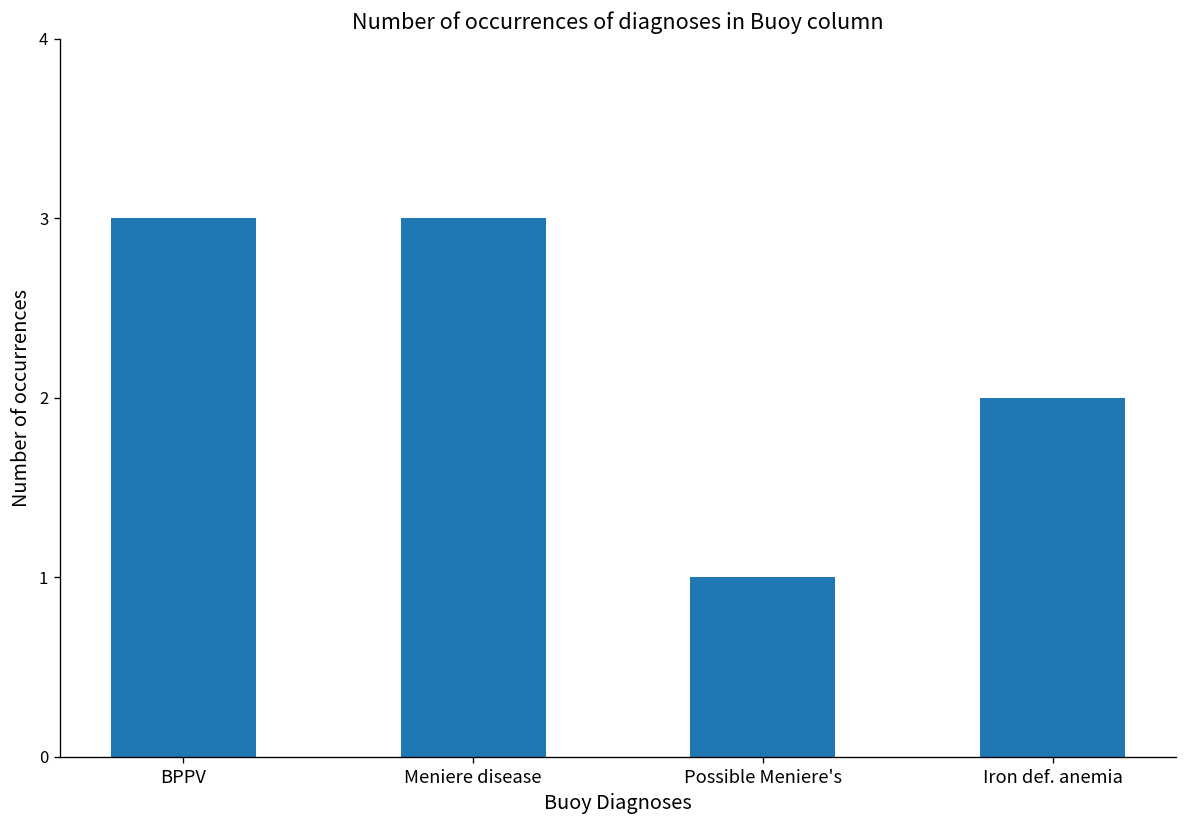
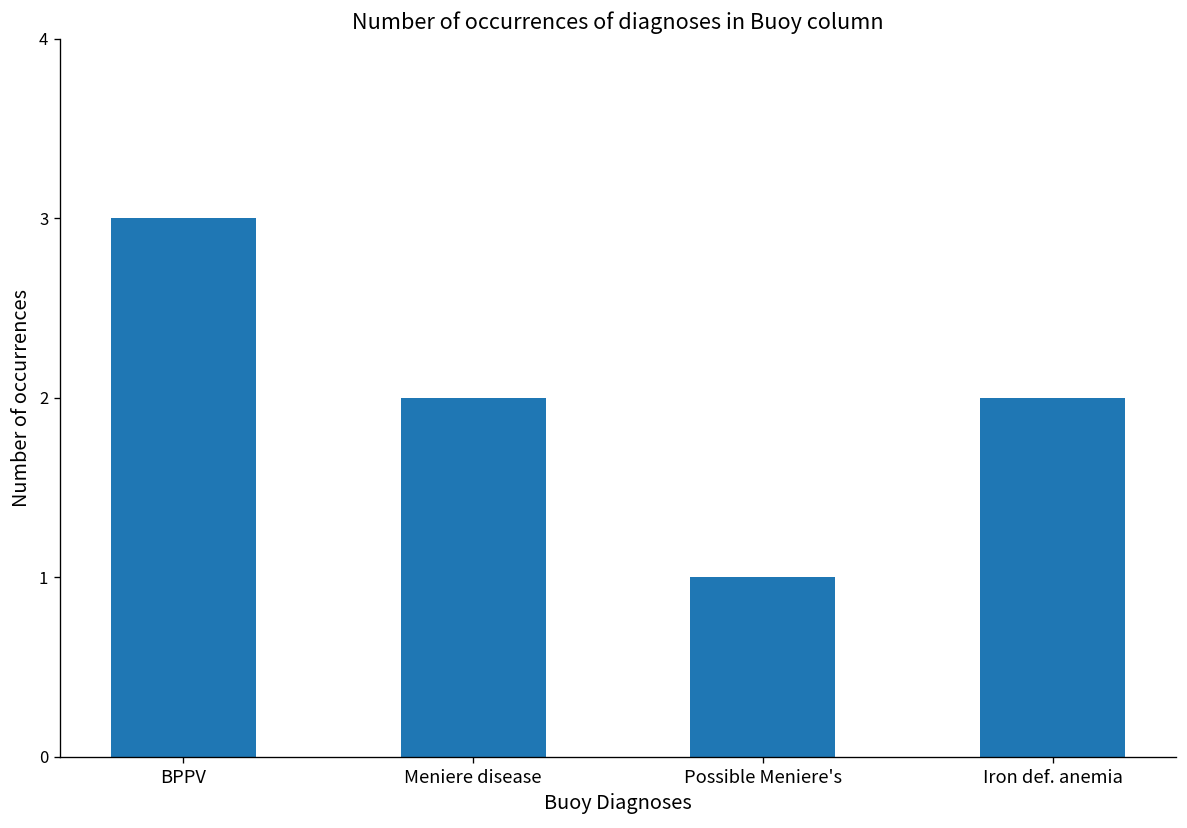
  {
    "BPPV": 3,
-   "Meniere disease": 3,
+   "Meniere disease": 2,
    "Possible Meniere's": 1,
    "Iron def. anemia": 2
  }
